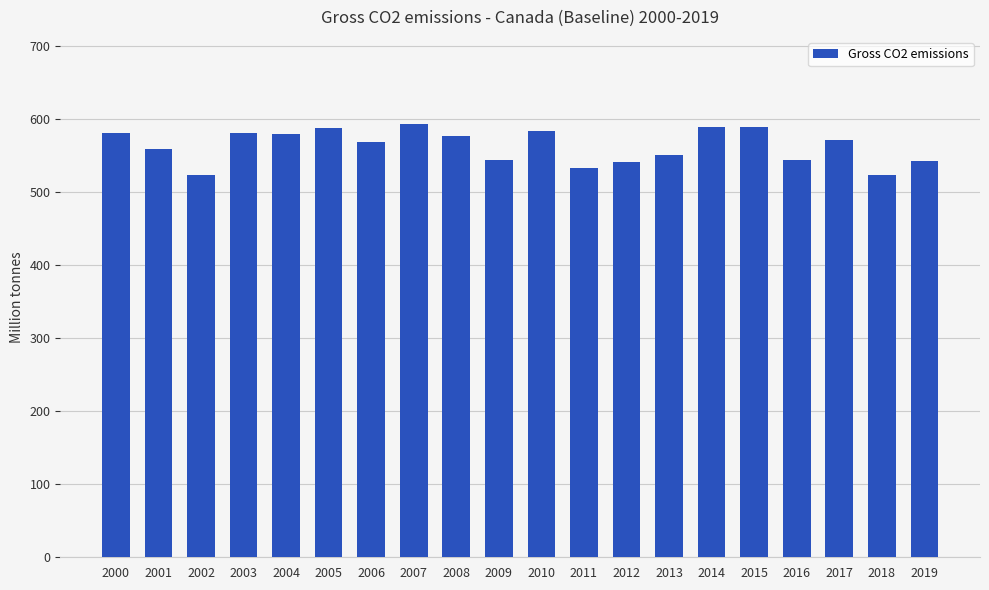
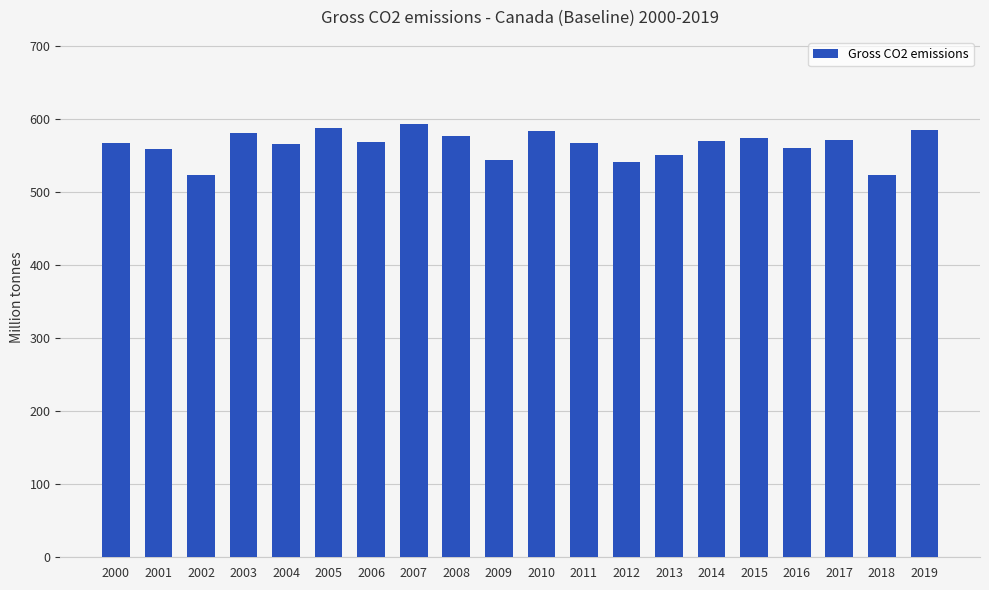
  {
-   "2000": 580,
+   "2000": 570,
    "2001": 560,
    "2002": 520,
    "2003": 580,
-   "2004": 580,
+   "2004": 570,
    "2005": 590,
    "2006": 570,
    "2007": 590,
    "2008": 580,
    "2009": 540,
    "2010": 580,
-   "2011": 530,
+   "2011": 570,
    "2012": 540,
    "2013": 550,
-   "2014": 590,
-   "2015": 590,
-   "2016": 540,
+   "2014": 570,
+   "2015": 570,
+   "2016": 560,
    "2017": 570,
    "2018": 520,
-   "2019": 540
+   "2019": 580
  }
